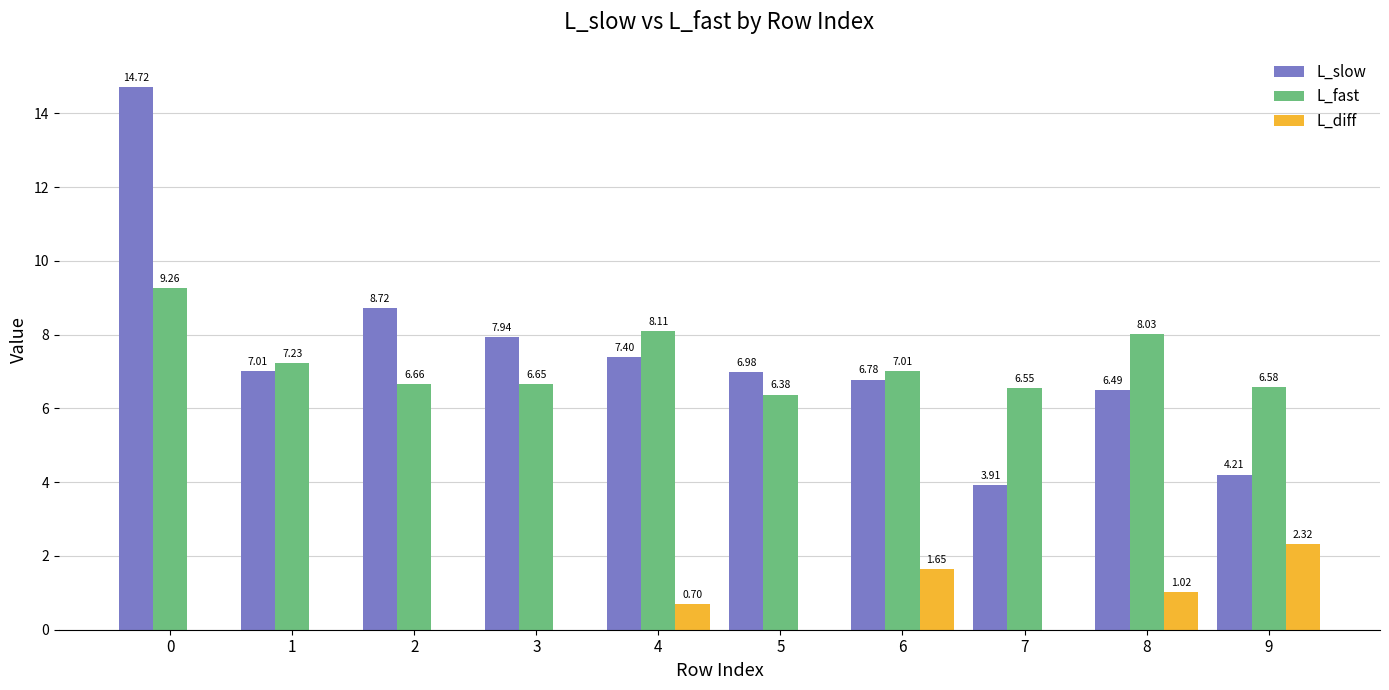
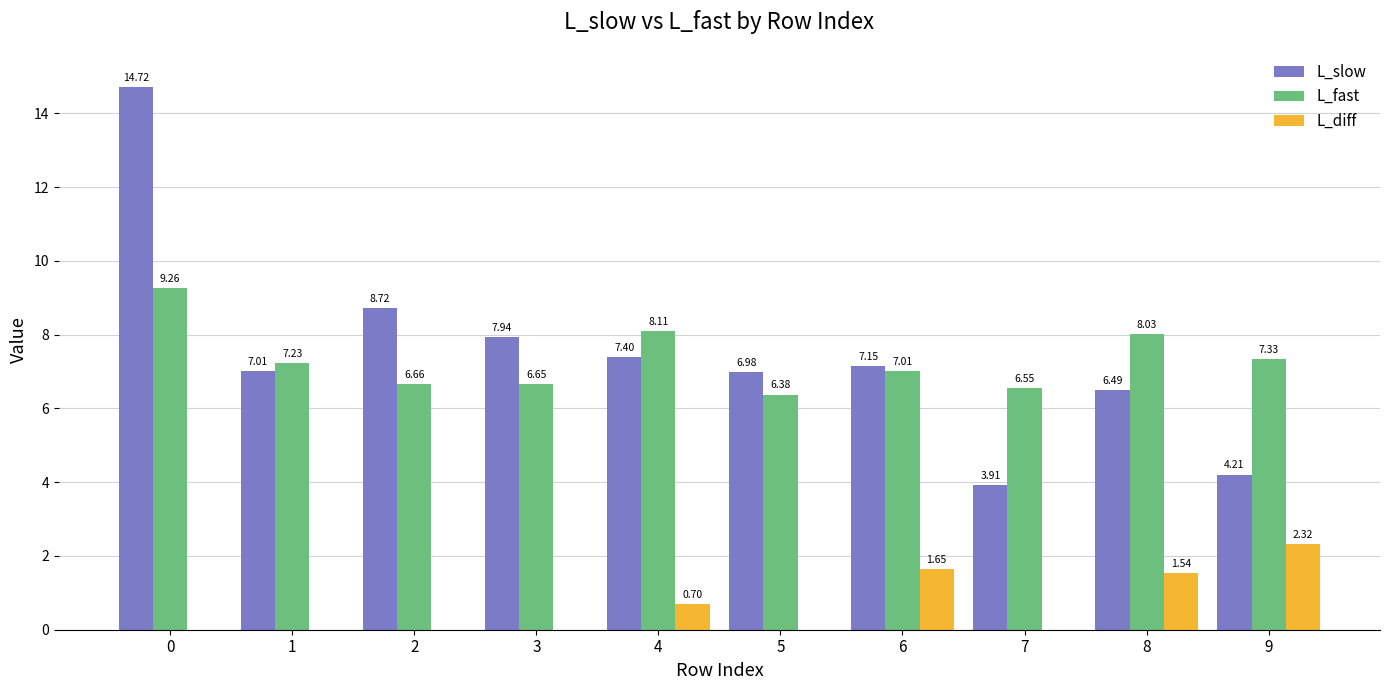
  {
    "L_slow": {
      "0": 14.72,
      "1": 7.01,
      "2": 8.72,
      "3": 7.94,
      "4": 7.40,
      "5": 6.98,
-     "6": 6.78,
+     "6": 7.15,
      "7": 3.91,
      "8": 6.49,
      "9": 4.21
    },
    "L_fast": {
      "0": 9.26,
      "1": 7.23,
      "2": 6.66,
      "3": 6.65,
      "4": 8.11,
      "5": 6.38,
      "6": 7.01,
      "7": 6.55,
      "8": 8.03,
-     "9": 6.58
+     "9": 7.33
    },
    "L_diff": {
      "4": 0.70,
      "6": 1.65,
-     "8": 1.02,
+     "8": 1.54,
      "9": 2.32
    }
  }
